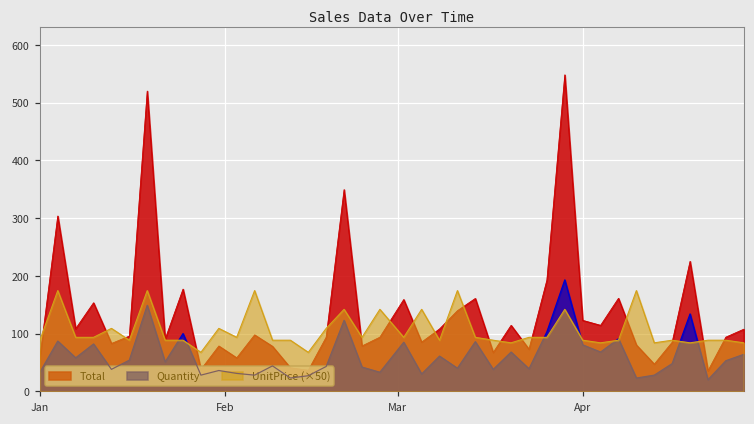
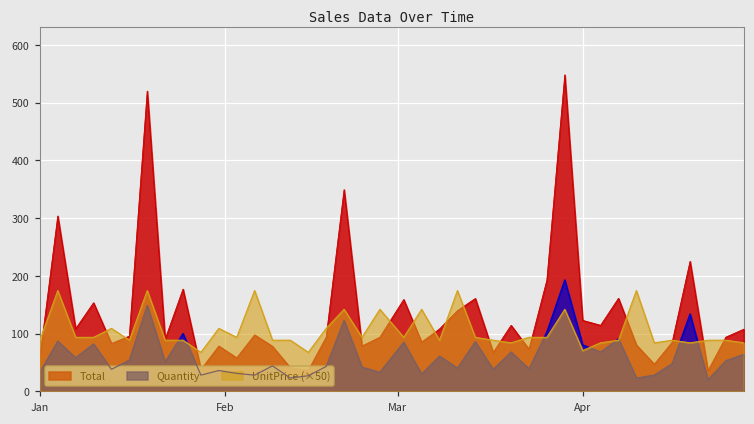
  {
    "Total": {
      "Jan": 60,
      "Apr": 120
    },
    "Quantity": {
      "Jan": 30,
      "Apr": 80
    },
    "UnitPrice (×50)": {
      "Jan": 90,
-     "Apr": 90
+     "Apr": 70
    }
  }
